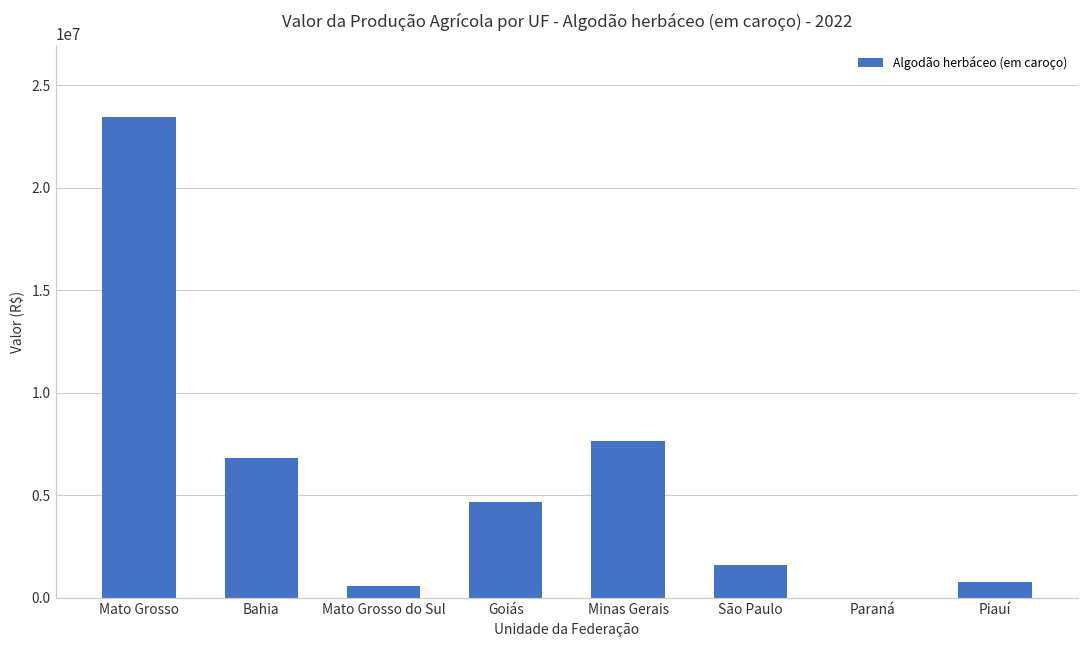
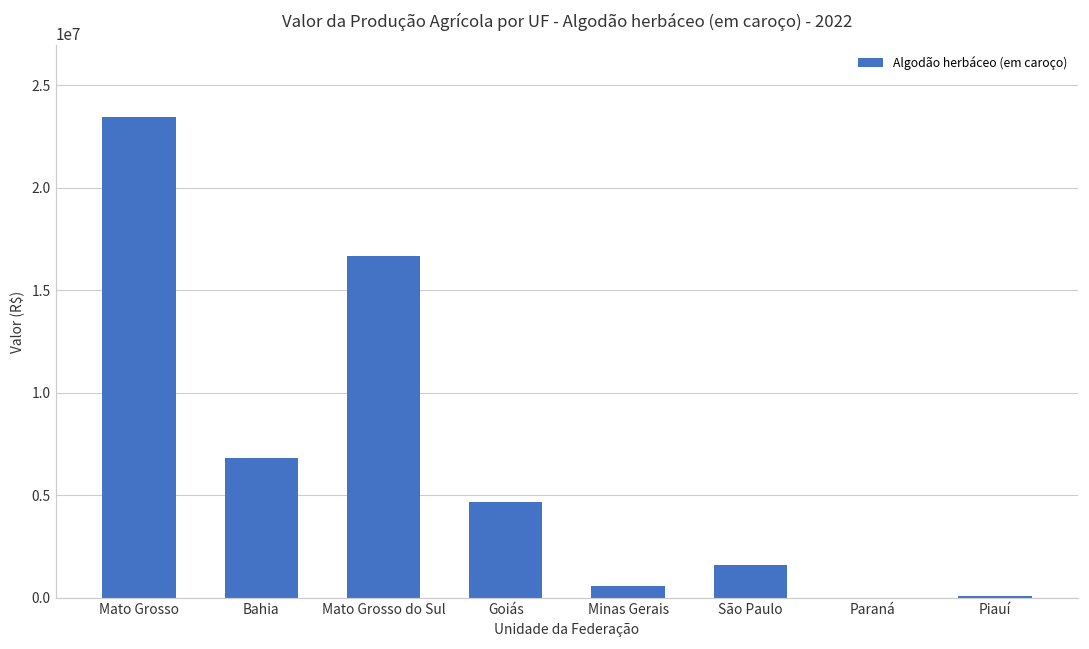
  {
    "Mato Grosso": 23500000,
    "Bahia": 6800000,
-   "Mato Grosso do Sul": 600000,
+   "Mato Grosso do Sul": 16700000,
    "Goiás": 4700000,
-   "Minas Gerais": 7700000,
+   "Minas Gerais": 600000,
    "São Paulo": 1600000,
-   "Piauí": 800000
+   "Piauí": 100000
  }
